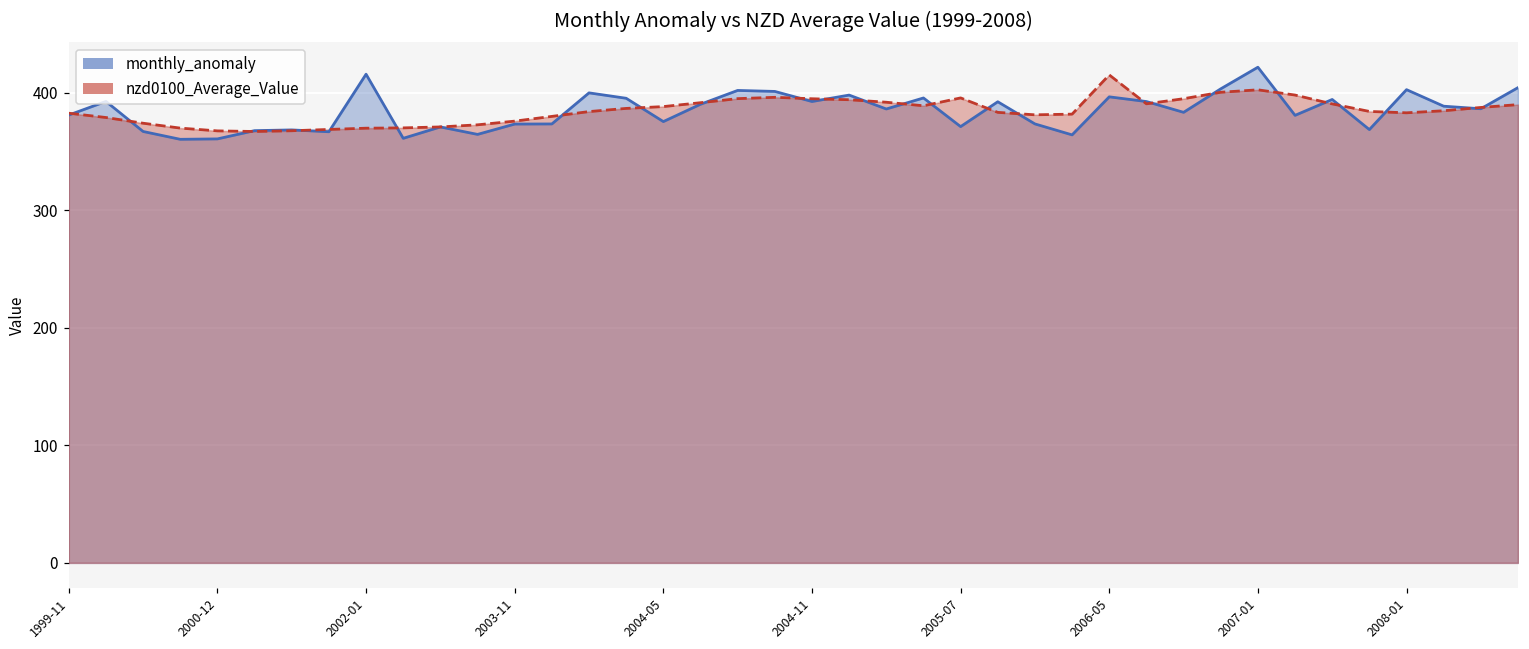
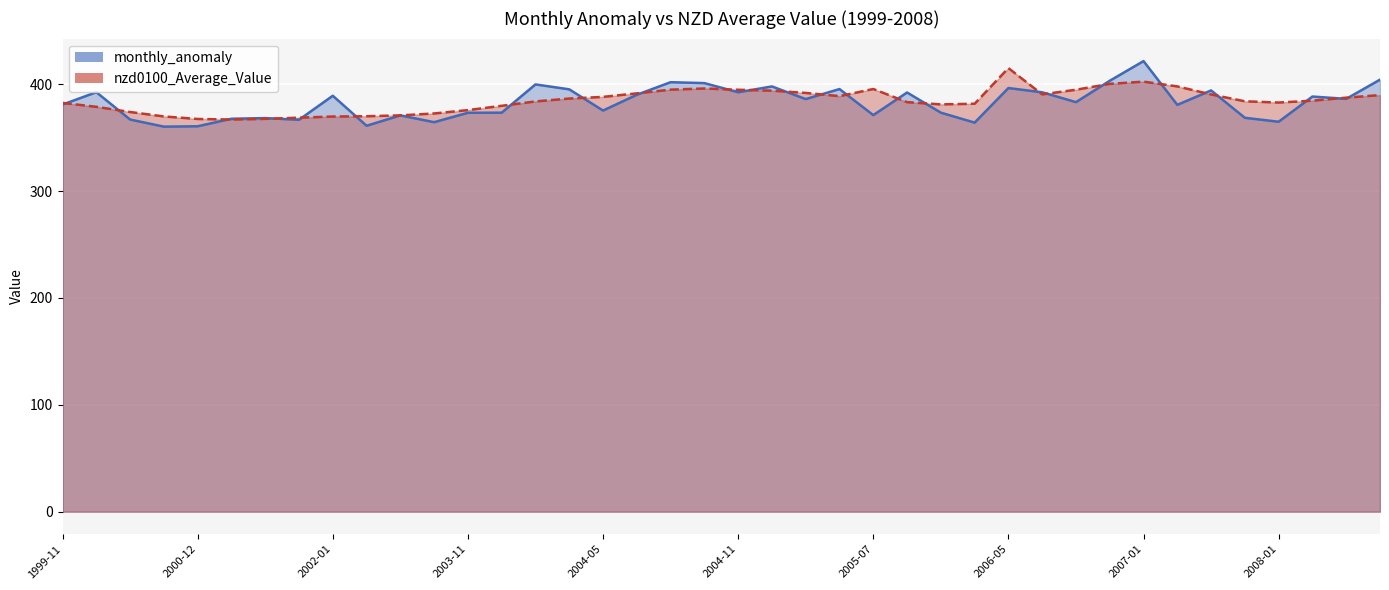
  {
    "monthly_anomaly": {
      "2000-12": 361,
-     "2002-01": 416,
+     "2002-01": 389,
      "2003-11": 373,
      "2004-05": 375,
      "2005-07": 371,
      "2006-05": 396,
      "2007-01": 422,
-     "2008-01": 402
+     "2008-01": 365
    },
    "nzd0100_Average_Value": {
      "2000-12": 367,
      "2002-01": 370,
      "2003-11": 376,
      "2004-05": 388,
      "2005-07": 395,
      "2006-05": 415,
      "2007-01": 402,
      "2008-01": 383
    }
  }
